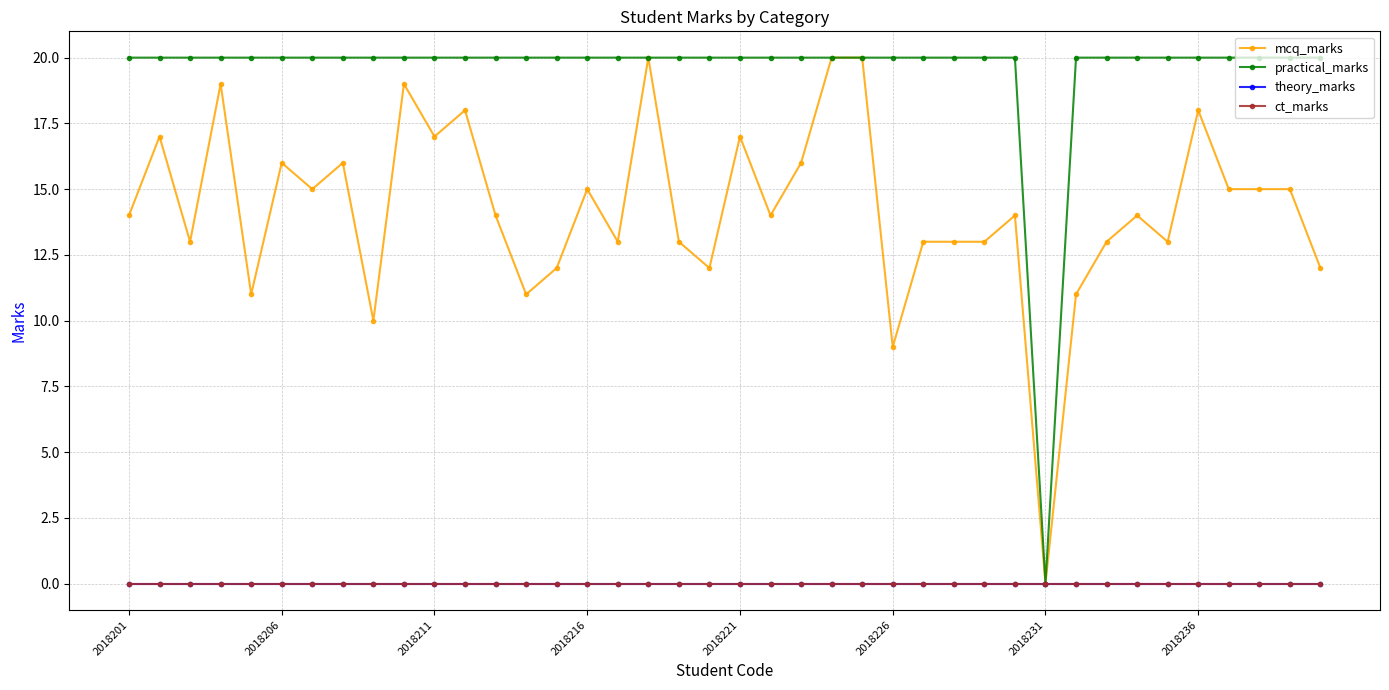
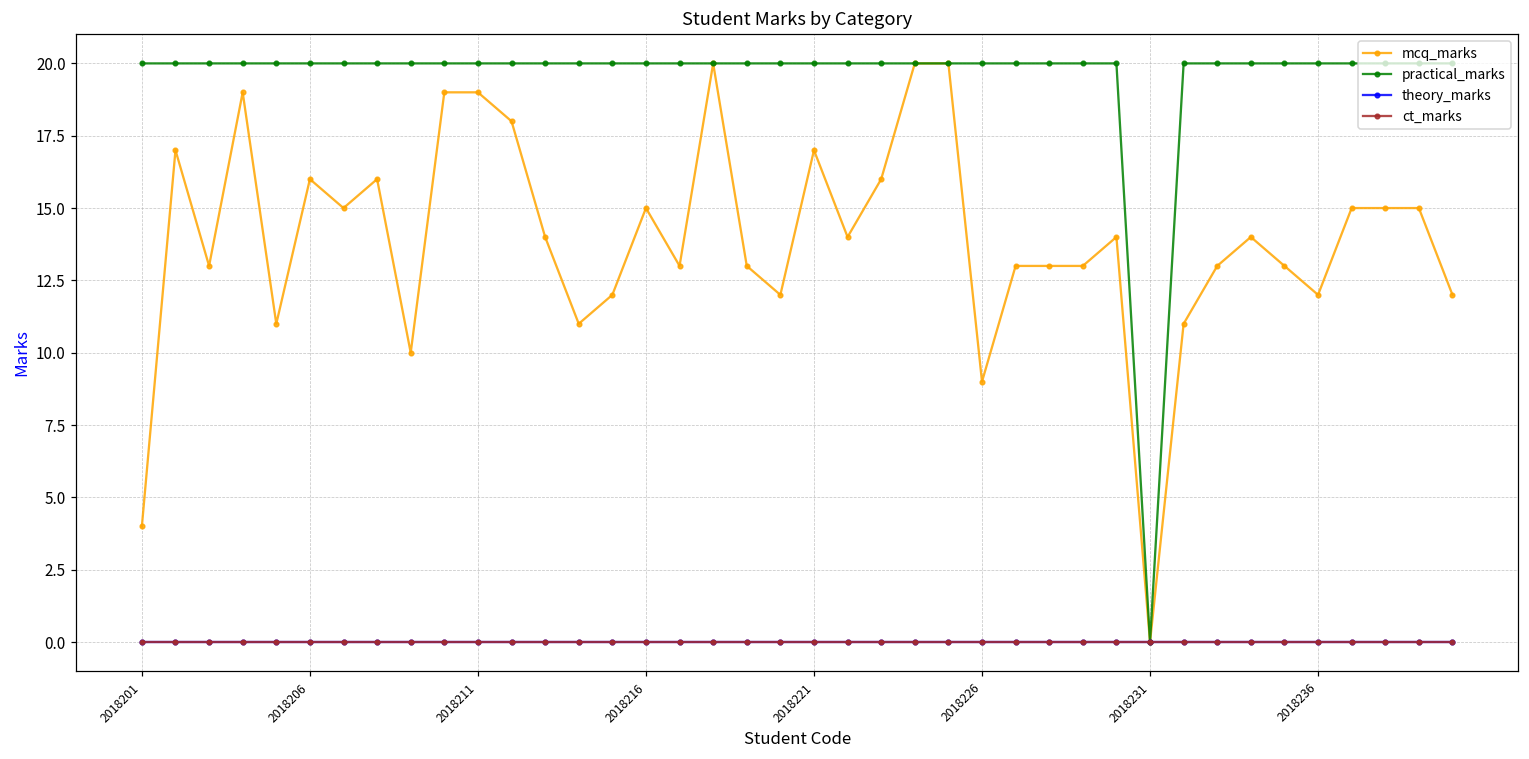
  {
    "mcq_marks": {
-     "2018201": 14,
+     "2018201": 4,
      "2018206": 16,
-     "2018211": 17,
+     "2018211": 19,
      "2018216": 15,
      "2018221": 17,
      "2018226": 9,
-     "2018236": 18
+     "2018236": 12
    },
    "practical_marks": {
      "2018201": 20,
      "2018206": 20,
      "2018211": 20,
      "2018216": 20,
      "2018221": 20,
      "2018226": 20,
      "2018236": 20
    },
    "ct_marks": {
      "2018201": 0,
      "2018206": 0,
      "2018211": 0,
      "2018216": 0,
      "2018221": 0,
      "2018226": 0,
      "2018236": 0
    }
  }
